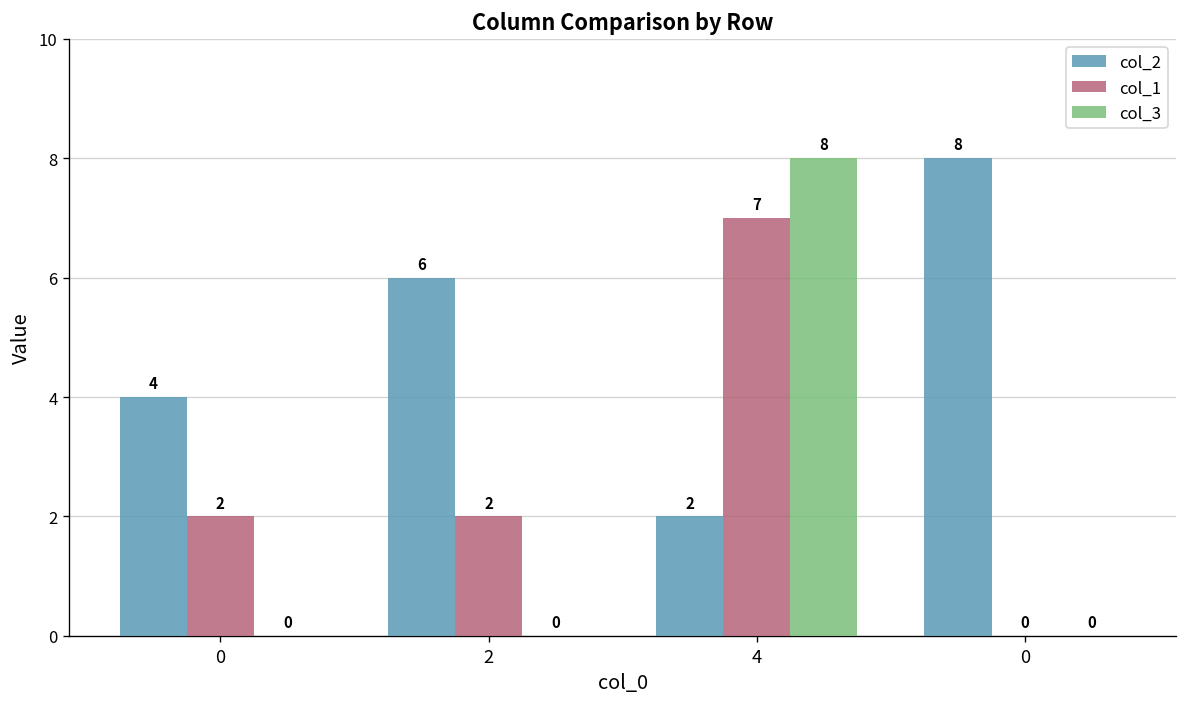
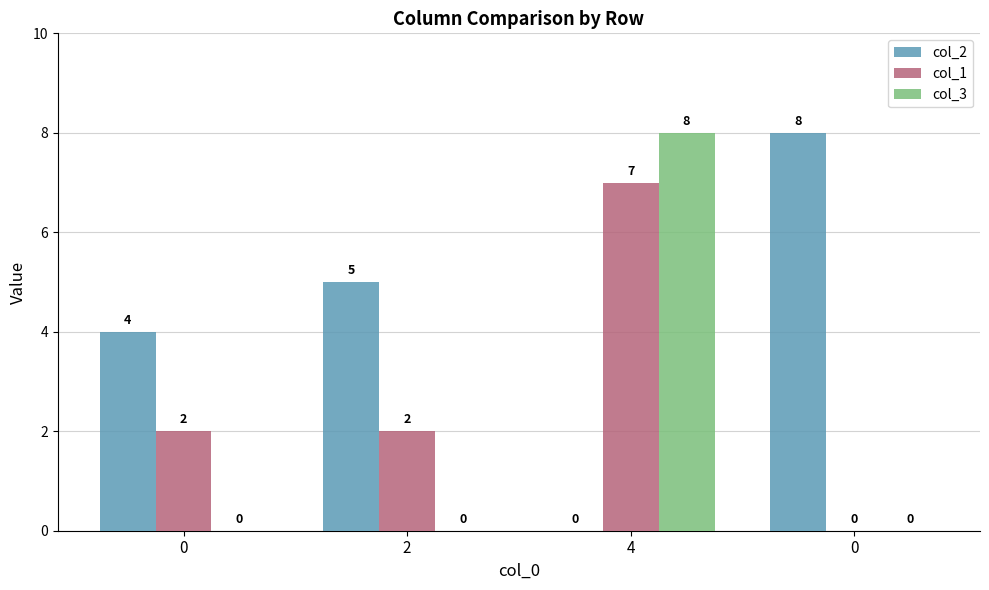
  {
    "col_2": {
-     "2": 6,
-     "4": 2
+     "2": 5,
+     "4": 0
    },
    "col_1": {
      "2": 2,
      "4": 7
    },
    "col_3": {
      "2": 0,
      "4": 8
    }
  }
